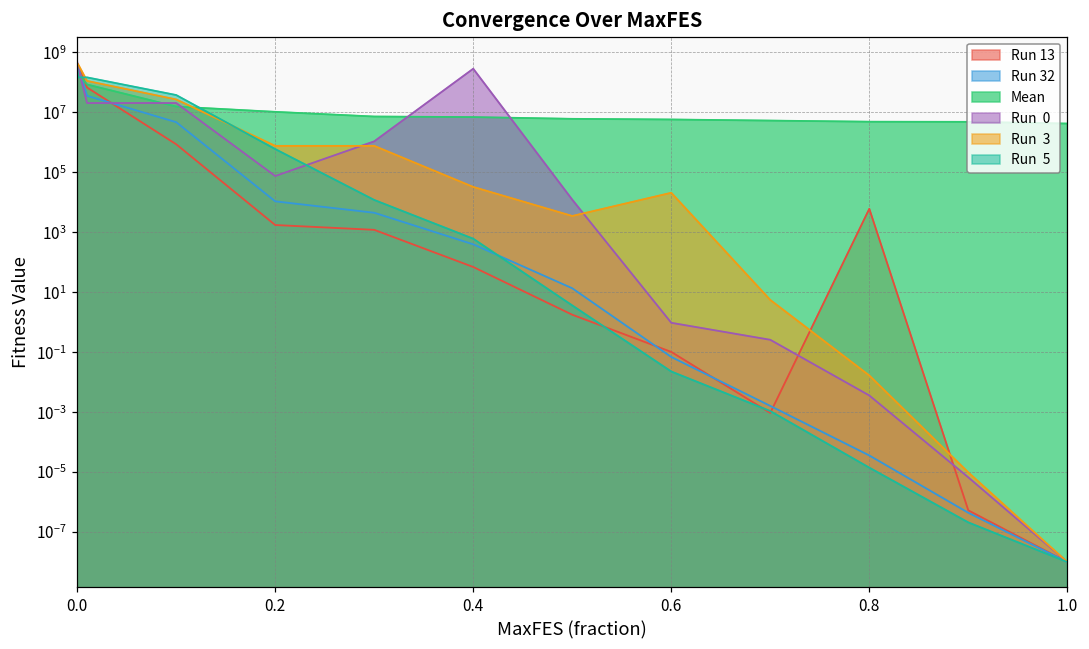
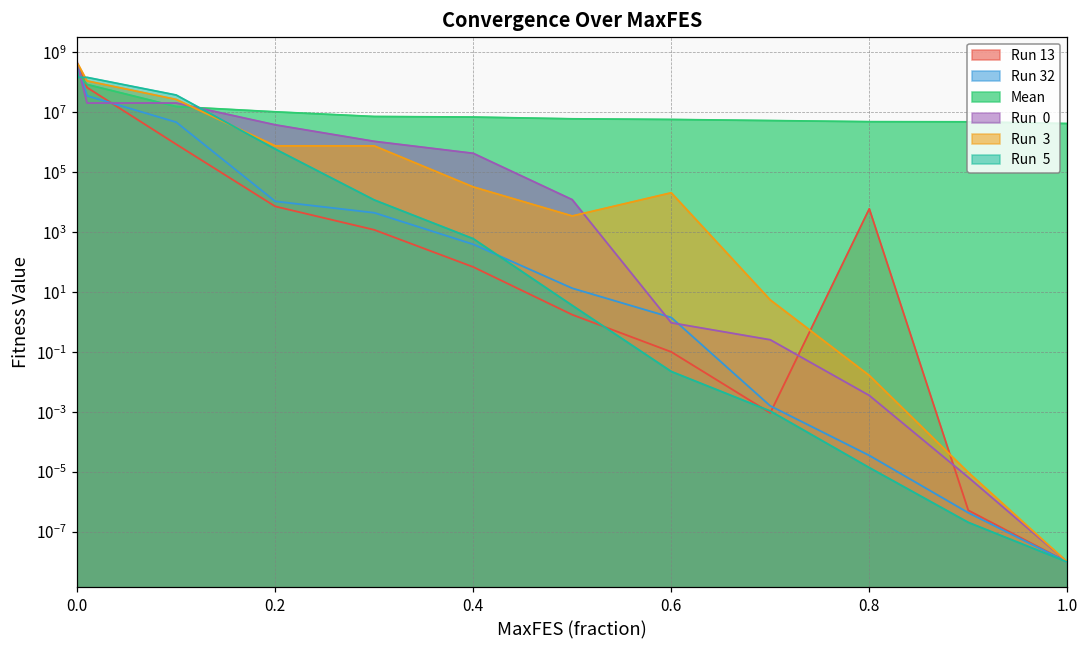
  {
    "Run 13": {
-     "0.2": 2000,
+     "0.2": 7000,
      "0.4": 70,
      "0.6": 0.10,
      "0.8": 6000
    },
    "Run 32": {
      "0.2": 11000,
      "0.4": 400,
-     "0.6": 0.07,
+     "0.6": 1,
      "0.8": 0.00004
    },
    "Run 0": {
-     "0.2": 80000,
-     "0.4": 300000000,
+     "0.2": 4000000,
+     "0.4": 400000,
      "0.6": 1,
      "0.8": 0.004
    },
    "Run 3": {
      "0.2": 800000,
      "0.4": 30000,
      "0.6": 20000,
      "0.8": 0.02
    }
  }
